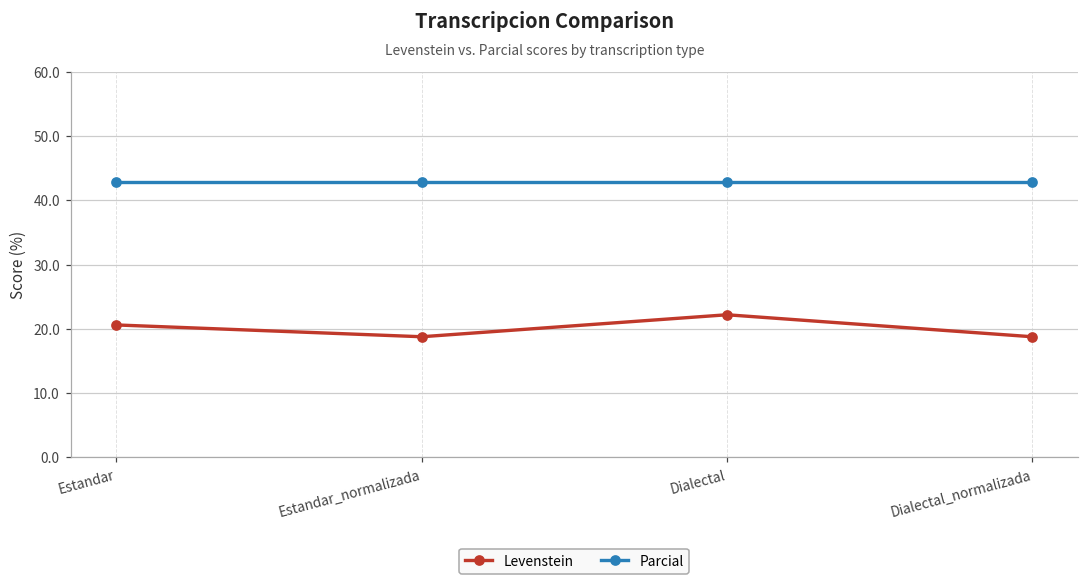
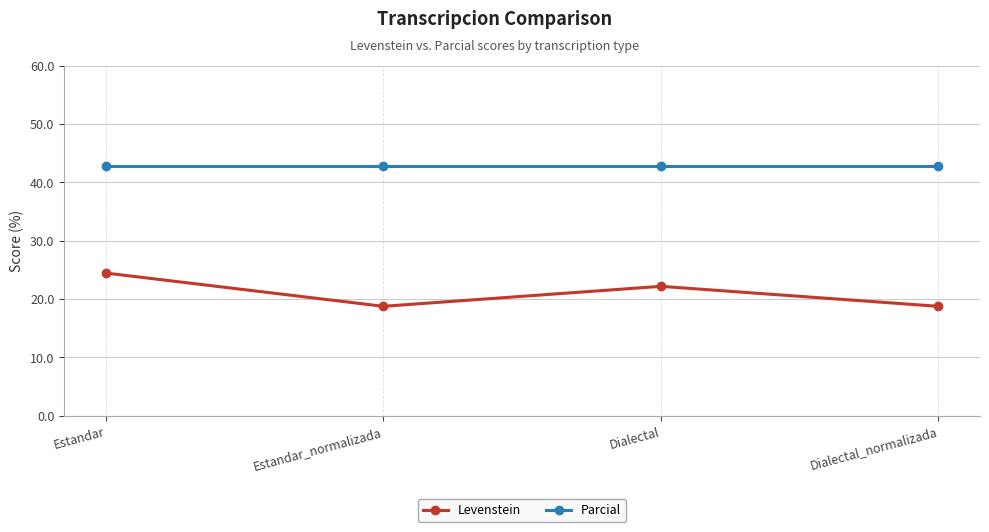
  {
    "Levenstein": {
-     "Estandar": 21,
+     "Estandar": 24,
      "Estandar_normalizada": 19,
      "Dialectal": 22,
      "Dialectal_normalizada": 19
    },
    "Parcial": {
      "Estandar": 43,
      "Estandar_normalizada": 43,
      "Dialectal": 43,
      "Dialectal_normalizada": 43
    }
  }
